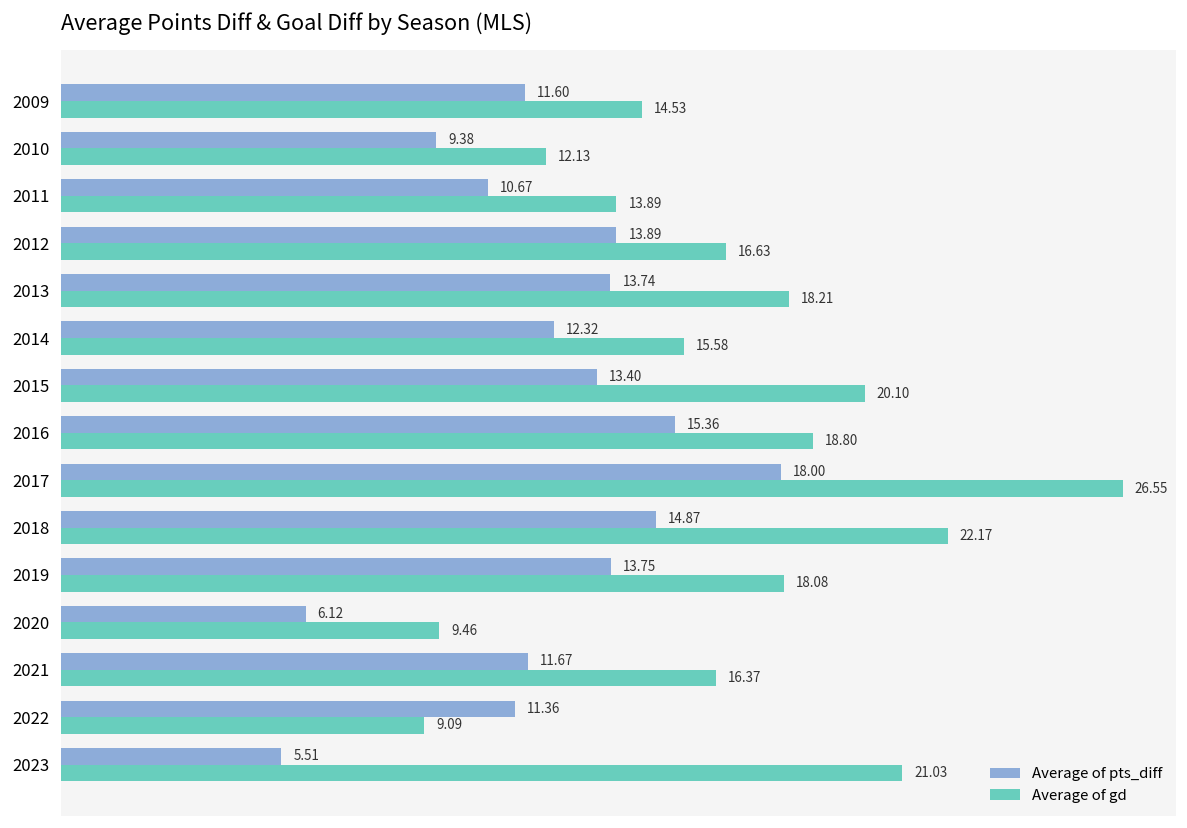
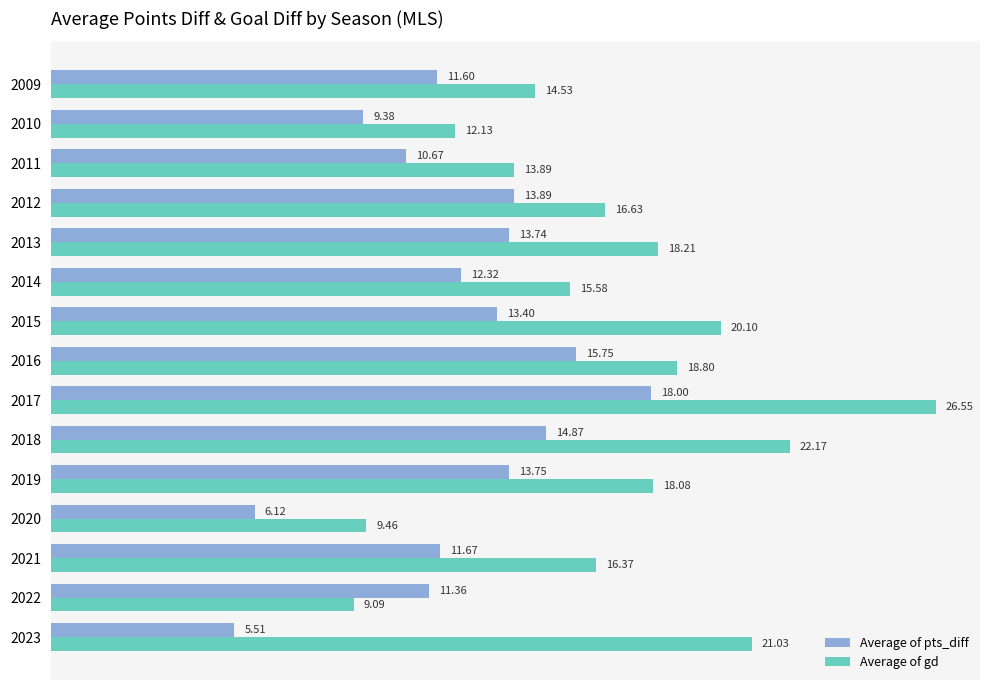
  {
    "Average of pts_diff": {
      "2009": 11.60,
      "2010": 9.38,
      "2011": 10.67,
      "2012": 13.89,
      "2013": 13.74,
      "2014": 12.32,
      "2015": 13.40,
-     "2016": 15.36,
+     "2016": 15.75,
      "2017": 18.00,
      "2018": 14.87,
      "2019": 13.75,
      "2020": 6.12,
      "2021": 11.67,
      "2022": 11.36,
      "2023": 5.51
    },
    "Average of gd": {
      "2009": 14.53,
      "2010": 12.13,
      "2011": 13.89,
      "2012": 16.63,
      "2013": 18.21,
      "2014": 15.58,
      "2015": 20.10,
      "2016": 18.80,
      "2017": 26.55,
      "2018": 22.17,
      "2019": 18.08,
      "2020": 9.46,
      "2021": 16.37,
      "2022": 9.09,
      "2023": 21.03
    }
  }
